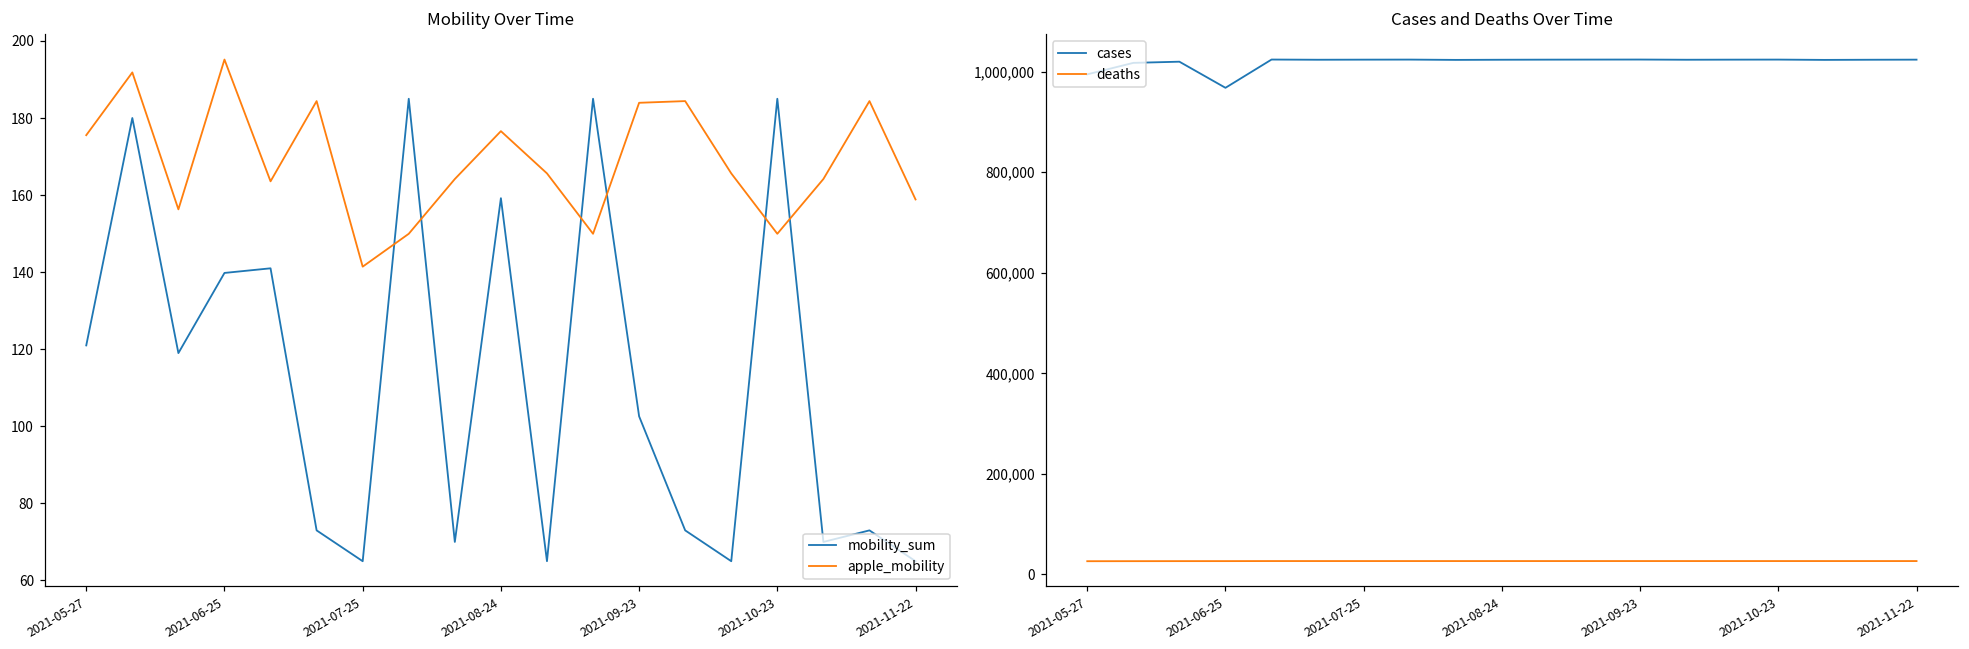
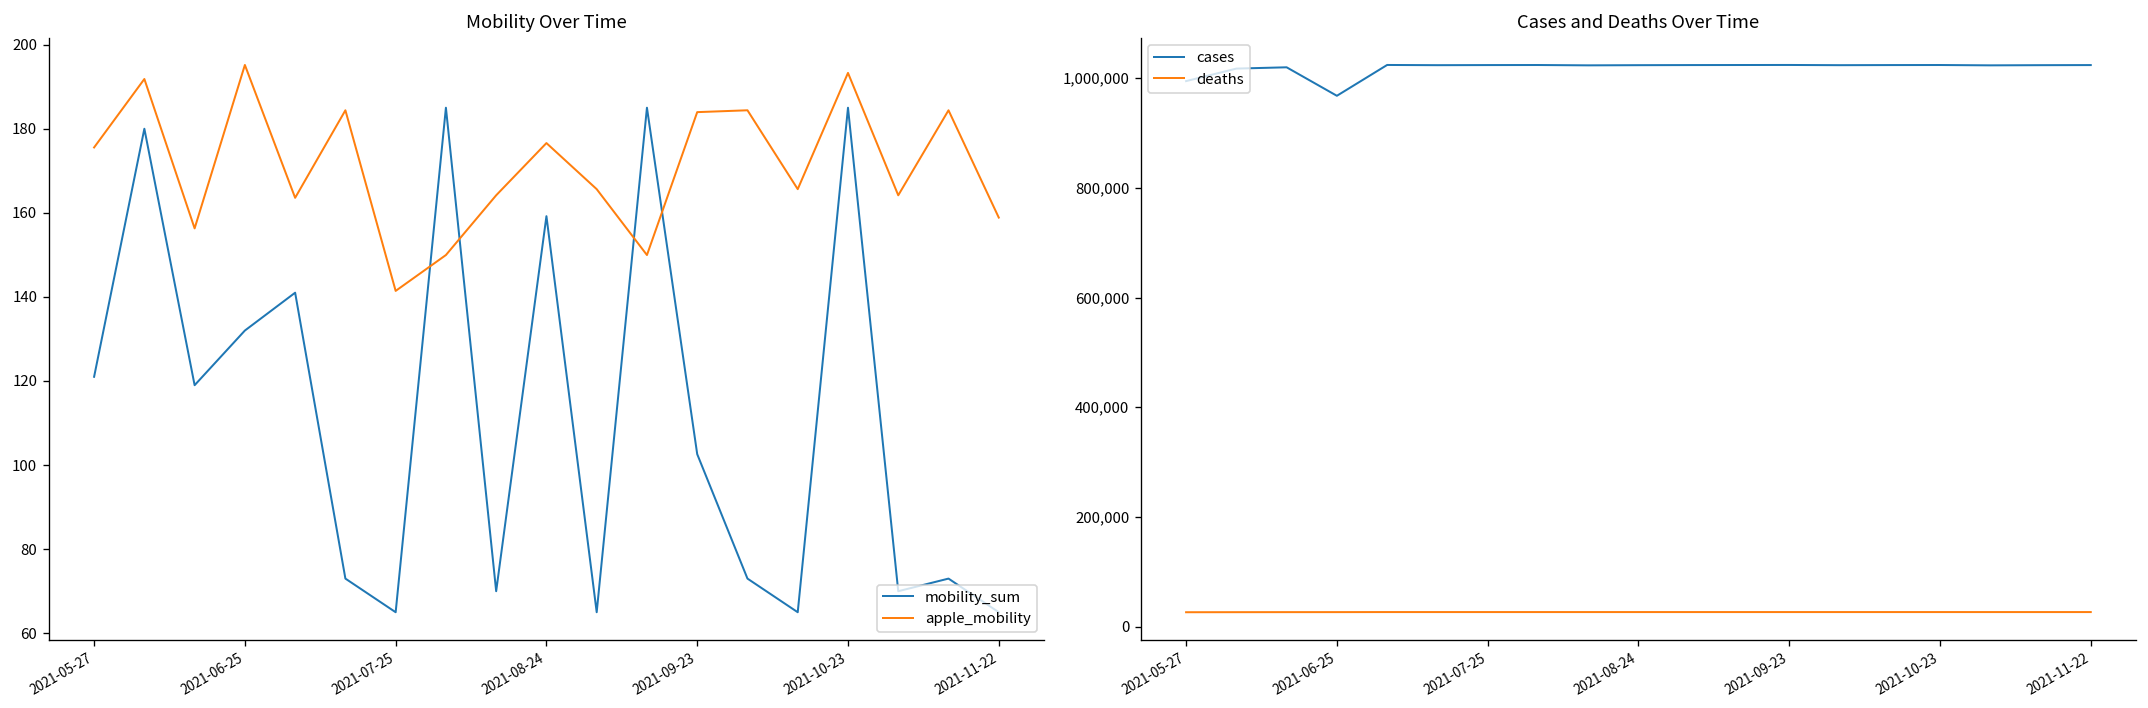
  {
    "Mobility Over Time": {
      "mobility_sum": {
        "2021-05-27": "121",
-       "2021-06-25": "140",
+       "2021-06-25": "132",
        "2021-07-25": "65",
        "2021-08-24": "159",
        "2021-09-23": "103",
        "2021-10-23": "185"
      },
      "apple_mobility": {
        "2021-05-27": "176",
        "2021-06-25": "195",
        "2021-07-25": "141",
        "2021-08-24": "177",
        "2021-09-23": "184",
-       "2021-10-23": "150",
+       "2021-10-23": "193",
        "2021-11-22": "159"
      }
    },
    "Cases and Deaths Over Time": {
      "cases": {
        "2021-06-25": "970,000",
        "2021-07-25": "1,020,000",
        "2021-08-24": "1,020,000",
        "2021-09-23": "1,020,000",
        "2021-10-23": "1,020,000",
        "2021-11-22": "1,020,000"
      },
      "deaths": {
        "2021-05-27": "30,000",
        "2021-06-25": "30,000",
        "2021-07-25": "30,000",
        "2021-08-24": "30,000",
        "2021-09-23": "30,000",
        "2021-10-23": "30,000",
        "2021-11-22": "30,000"
      }
    }
  }
